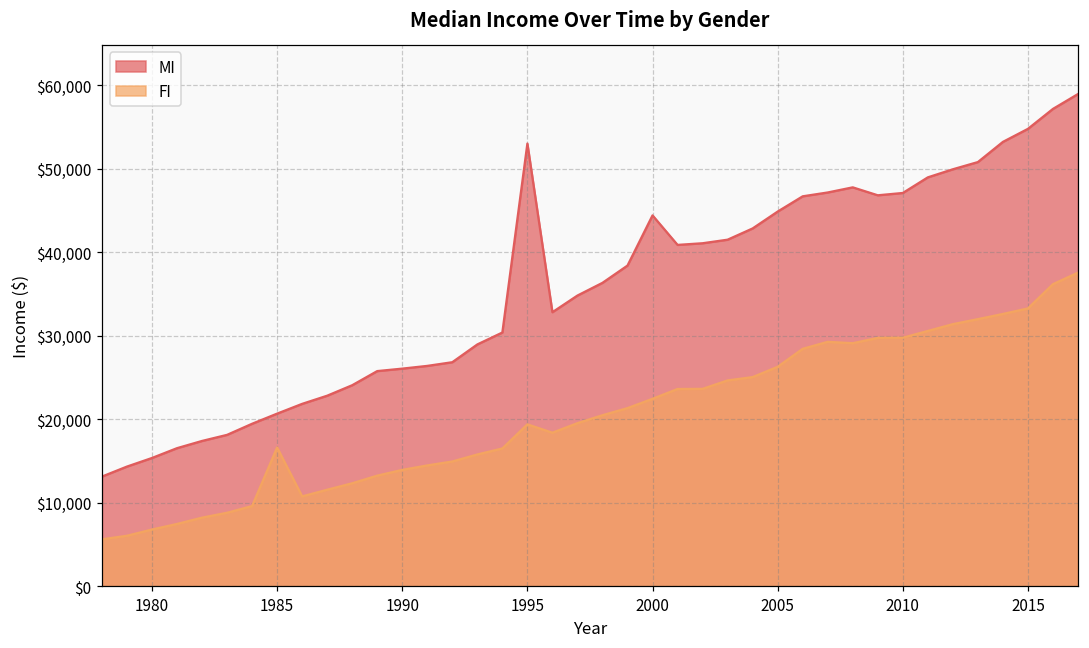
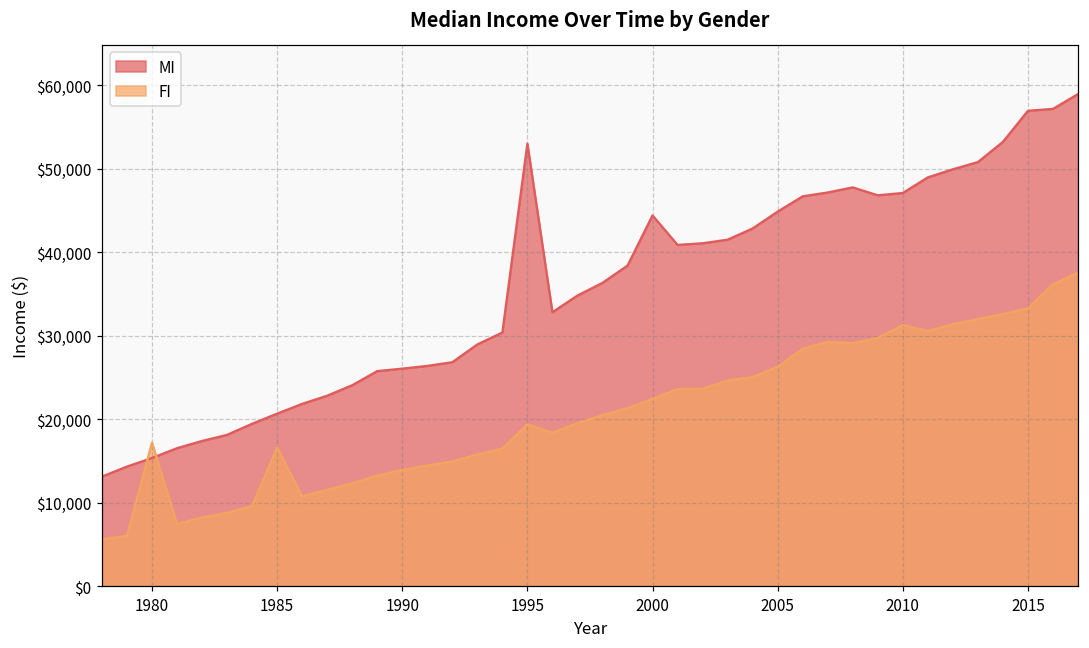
  {
    "MI": {
      "1980": "$15,000",
      "1985": "$21,000",
      "1990": "$26,000",
      "1995": "$53,000",
      "2000": "$44,000",
      "2005": "$45,000",
      "2010": "$47,000",
-     "2015": "$55,000"
+     "2015": "$57,000"
    },
    "FI": {
-     "1980": "$7,000",
+     "1980": "$17,000",
      "1985": "$17,000",
      "1990": "$14,000",
      "1995": "$19,000",
      "2000": "$22,000",
      "2005": "$26,000",
-     "2010": "$30,000",
+     "2010": "$31,000",
      "2015": "$33,000"
    }
  }
